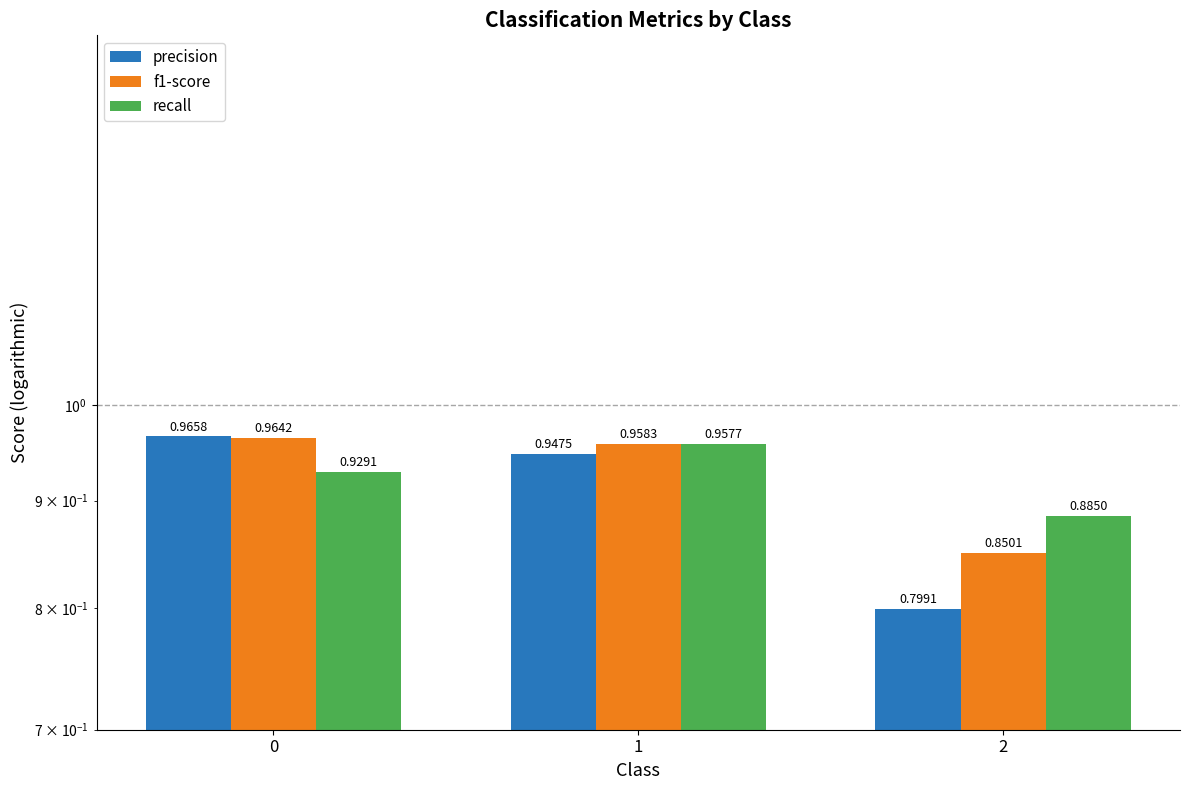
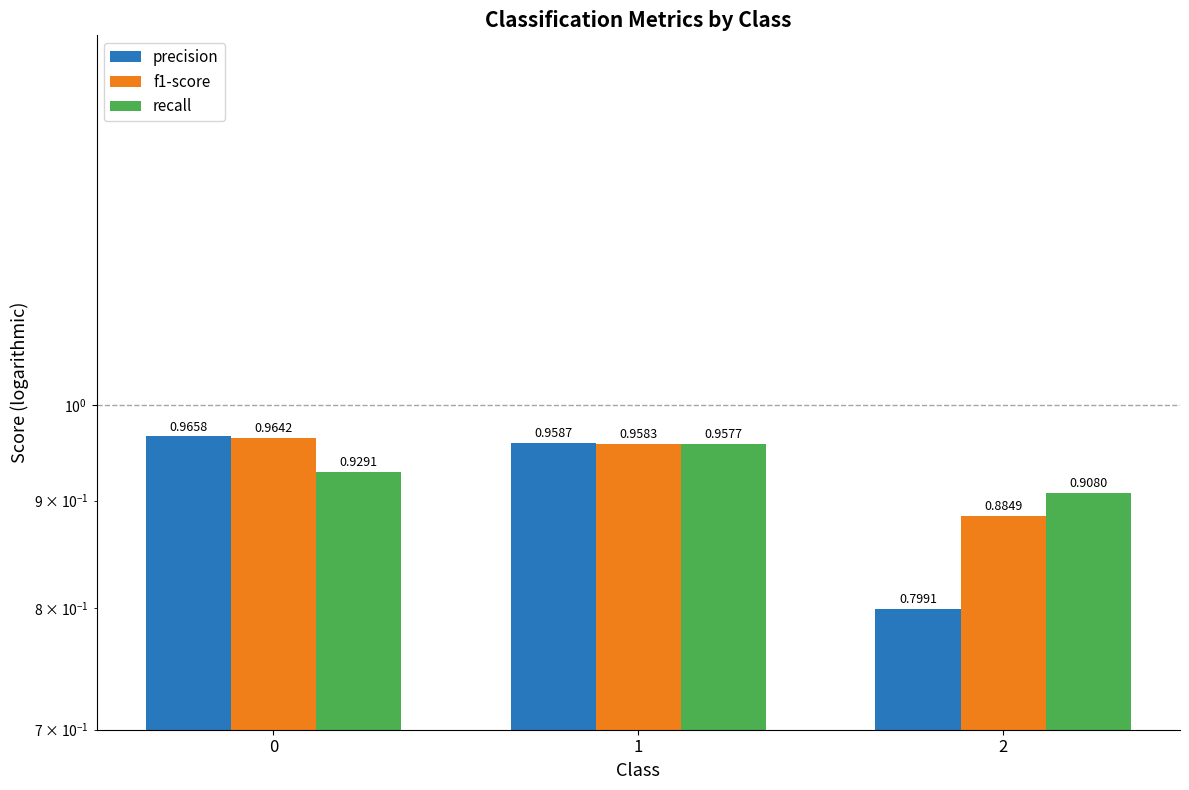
  {
    "precision": {
      "0": 0.9658,
-     "1": 0.9475,
+     "1": 0.9587,
      "2": 0.7991
    },
    "f1-score": {
      "0": 0.9642,
      "1": 0.9583,
-     "2": 0.8501
+     "2": 0.8849
    },
    "recall": {
      "0": 0.9291,
      "1": 0.9577,
-     "2": 0.8850
+     "2": 0.9080
    }
  }
